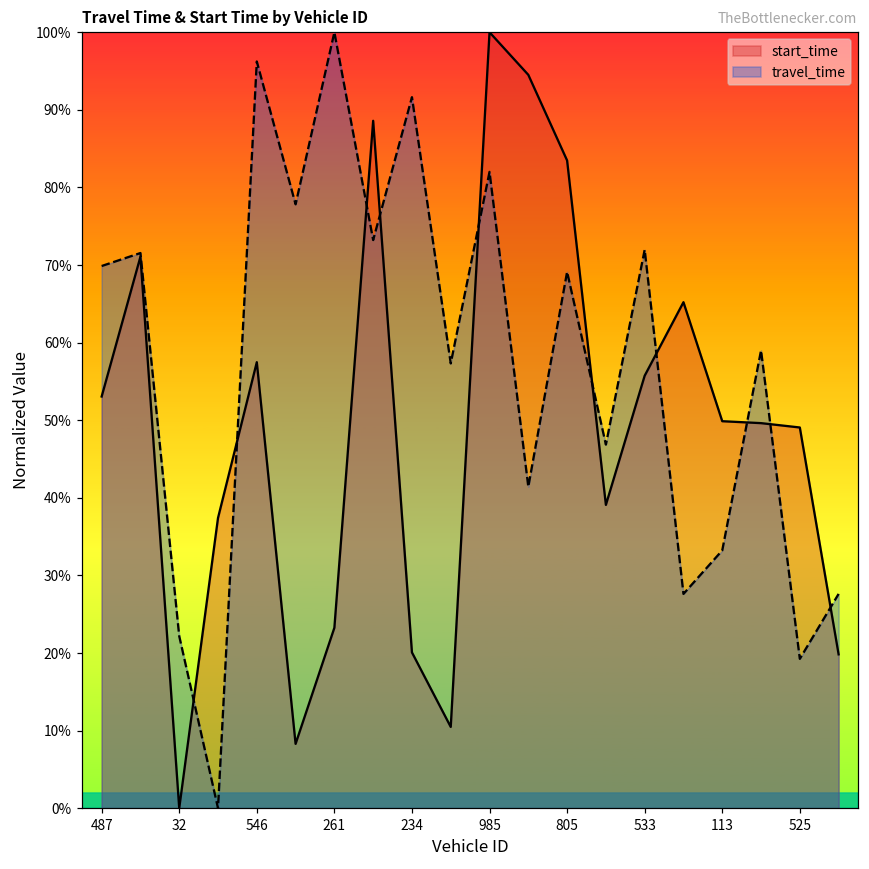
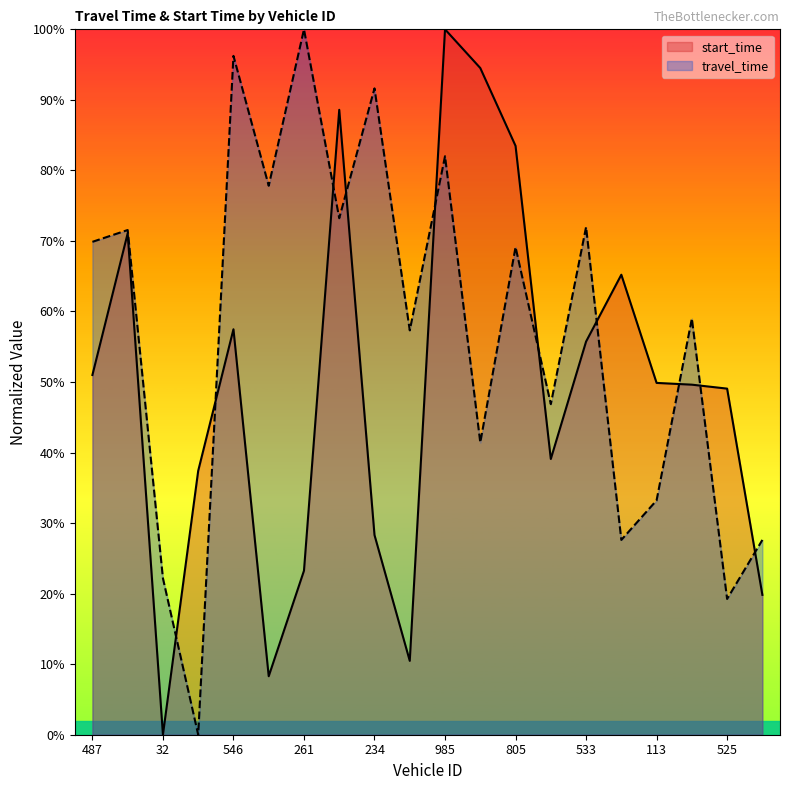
  {
    "start_time": {
-     "487": "53%",
+     "487": "51%",
      "546": "57%",
      "261": "23%",
-     "234": "20%",
+     "234": "28%",
      "985": "100%",
      "805": "83%",
      "533": "56%",
      "113": "50%",
      "525": "49%"
    },
    "travel_time": {
      "487": "70%",
      "32": "22%",
      "546": "96%",
      "261": "100%",
      "234": "92%",
      "985": "82%",
      "805": "69%",
      "533": "72%",
      "113": "33%",
      "525": "19%"
    }
  }
